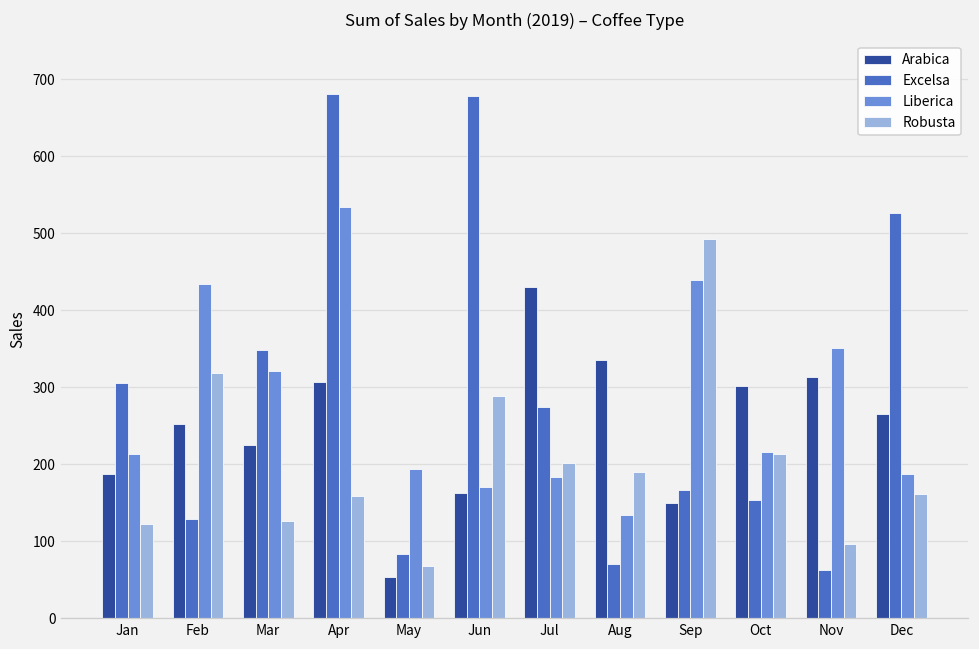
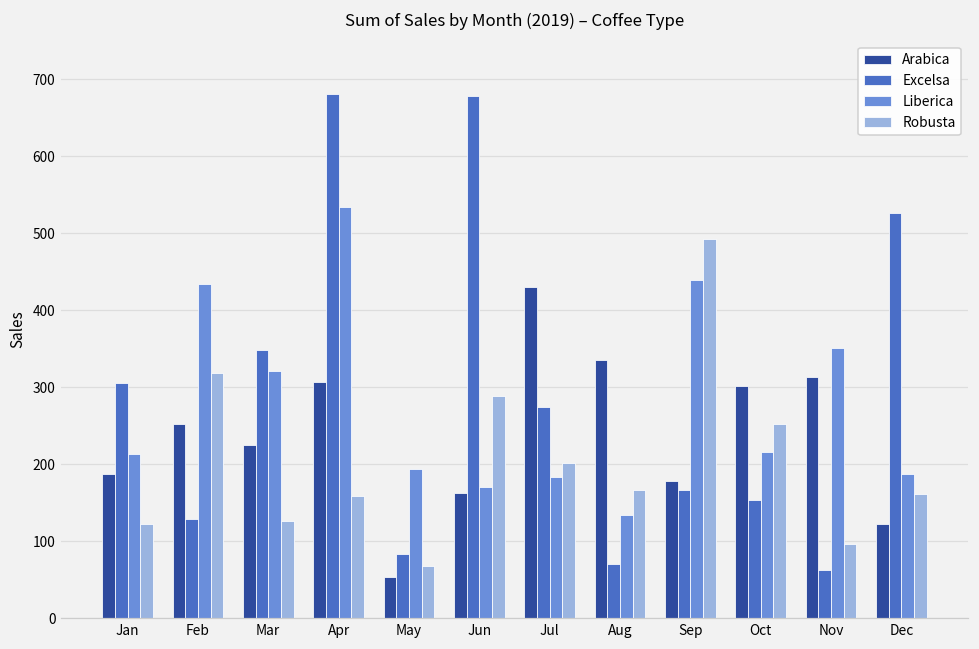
  {
    "Arabica": {
      "Jan": 190,
      "Feb": 250,
      "Mar": 220,
      "Apr": 310,
      "May": 50,
      "Jun": 160,
      "Jul": 430,
      "Aug": 330,
-     "Sep": 150,
+     "Sep": 180,
      "Oct": 300,
      "Nov": 310,
-     "Dec": 270
+     "Dec": 120
    },
    "Robusta": {
      "Jan": 120,
      "Feb": 320,
      "Mar": 130,
      "Apr": 160,
      "May": 70,
      "Jun": 290,
      "Jul": 200,
-     "Aug": 190,
+     "Aug": 170,
      "Sep": 490,
-     "Oct": 210,
+     "Oct": 250,
      "Nov": 100,
      "Dec": 160
    }
  }
